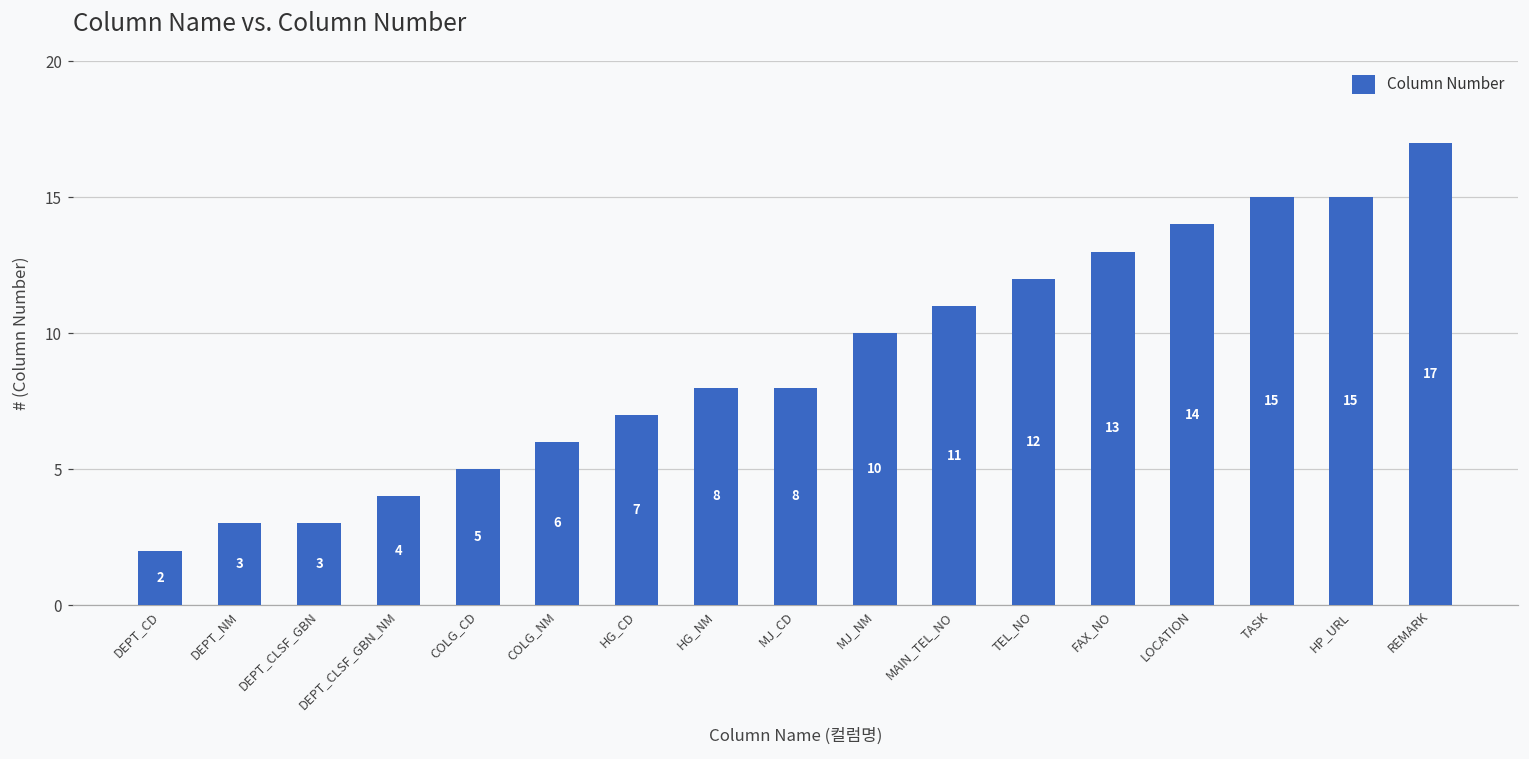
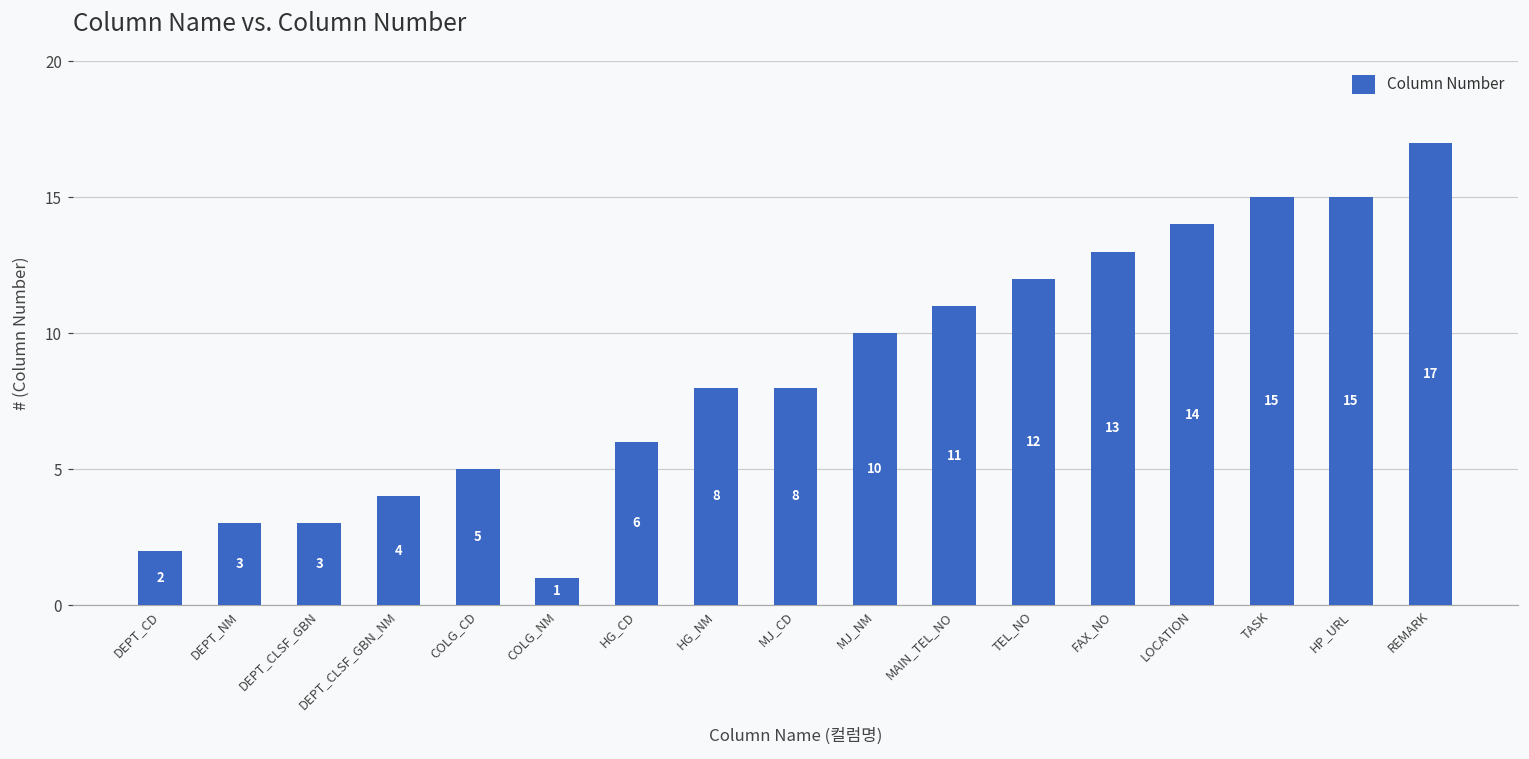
  {
    "DEPT_CD": 2,
    "DEPT_NM": 3,
    "DEPT_CLSF_GBN": 3,
    "DEPT_CLSF_GBN_NM": 4,
    "COLG_CD": 5,
-   "COLG_NM": 6,
-   "HG_CD": 7,
+   "COLG_NM": 1,
+   "HG_CD": 6,
    "HG_NM": 8,
    "MJ_CD": 8,
    "MJ_NM": 10,
    "MAIN_TEL_NO": 11,
    "TEL_NO": 12,
    "FAX_NO": 13,
    "LOCATION": 14,
    "TASK": 15,
    "HP_URL": 15,
    "REMARK": 17
  }
